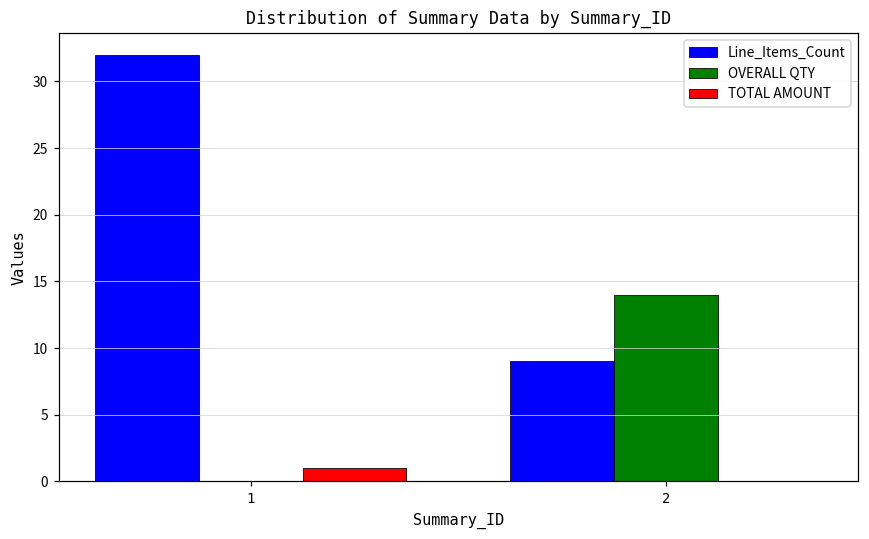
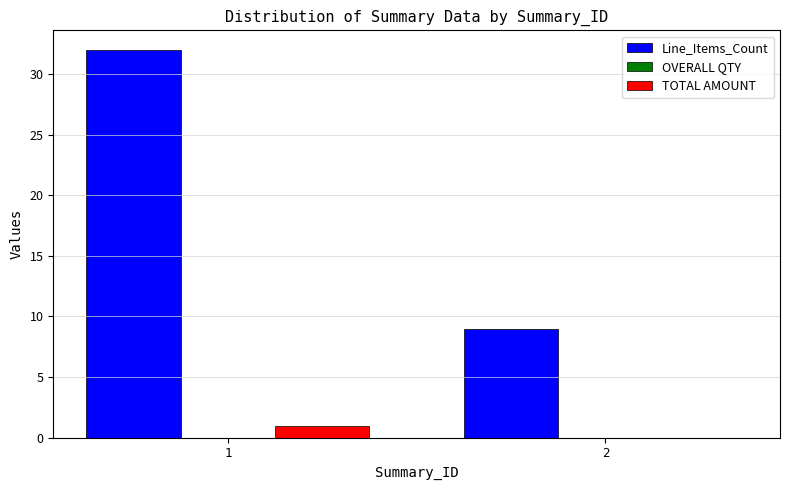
  {
    "Line_Items_Count": {
      "1": 32,
      "2": 9
    },
    "OVERALL QTY": {
      "1": 0,
-     "2": 14
+     "2": 0
    },
    "TOTAL AMOUNT": {
      "1": 1,
      "2": 0
    }
  }
